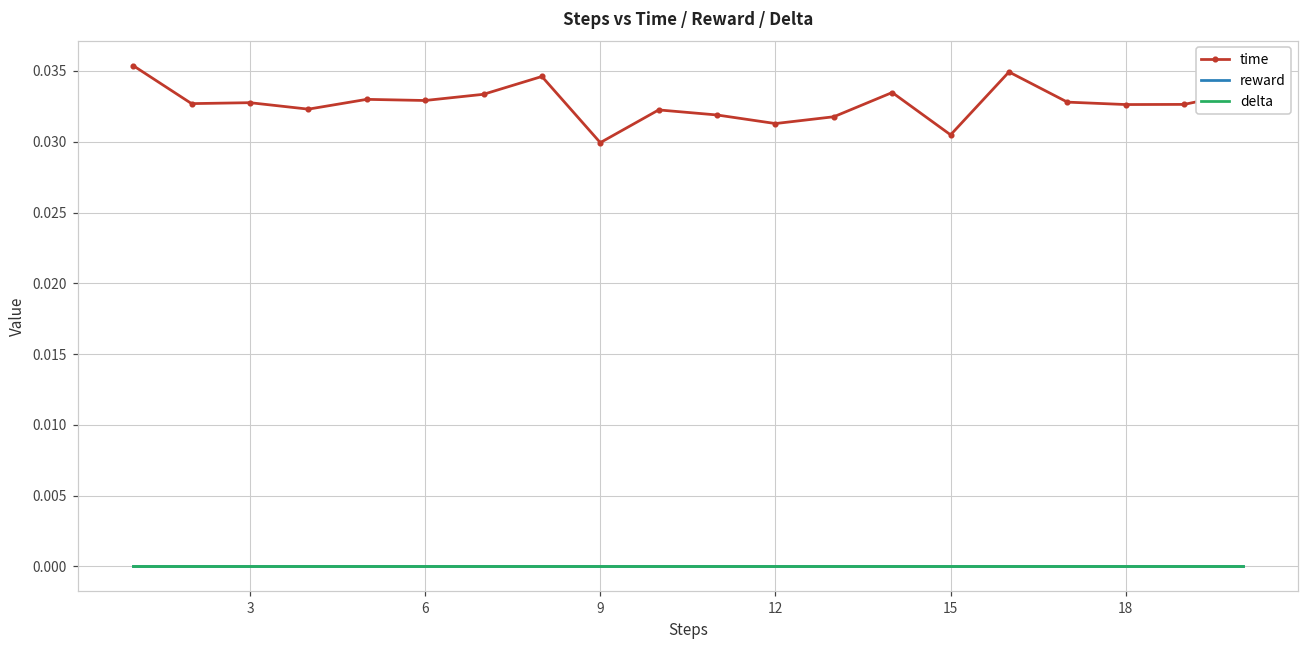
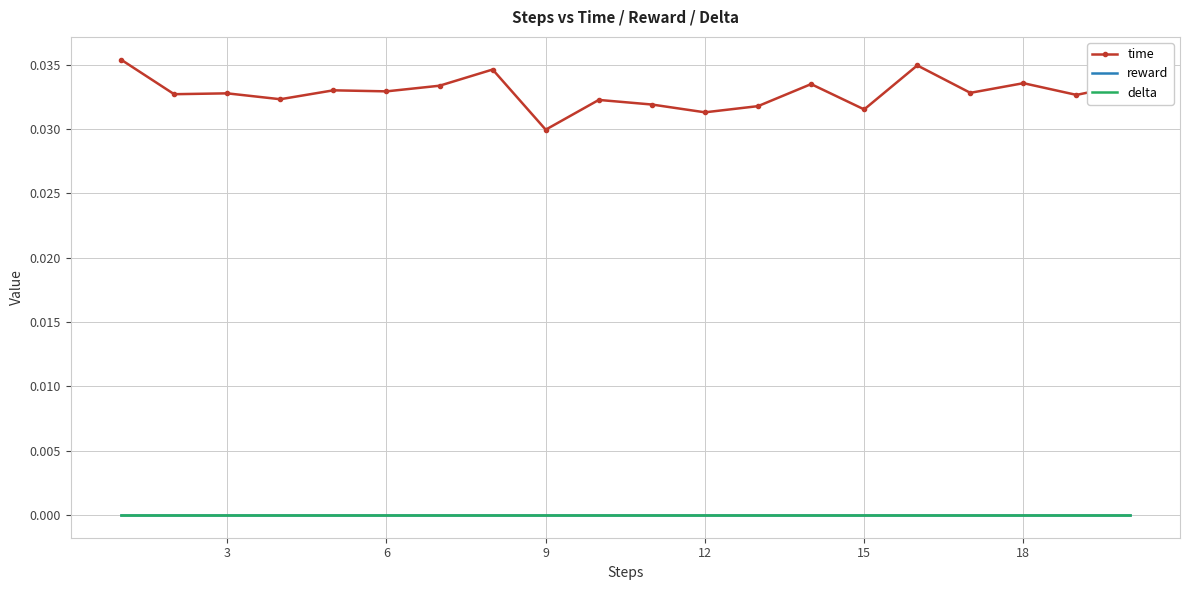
  {
    "time": {
      "3": 0.0328,
      "6": 0.0329,
      "9": 0.0299,
      "12": 0.0313,
-     "15": 0.0305,
-     "18": 0.0326
+     "15": 0.0315,
+     "18": 0.0335
    },
    "delta": {
      "3": 0.0000,
      "6": 0.0000,
      "9": 0.0000,
      "12": 0.0000,
      "15": 0.0000,
      "18": 0.0000
    }
  }
